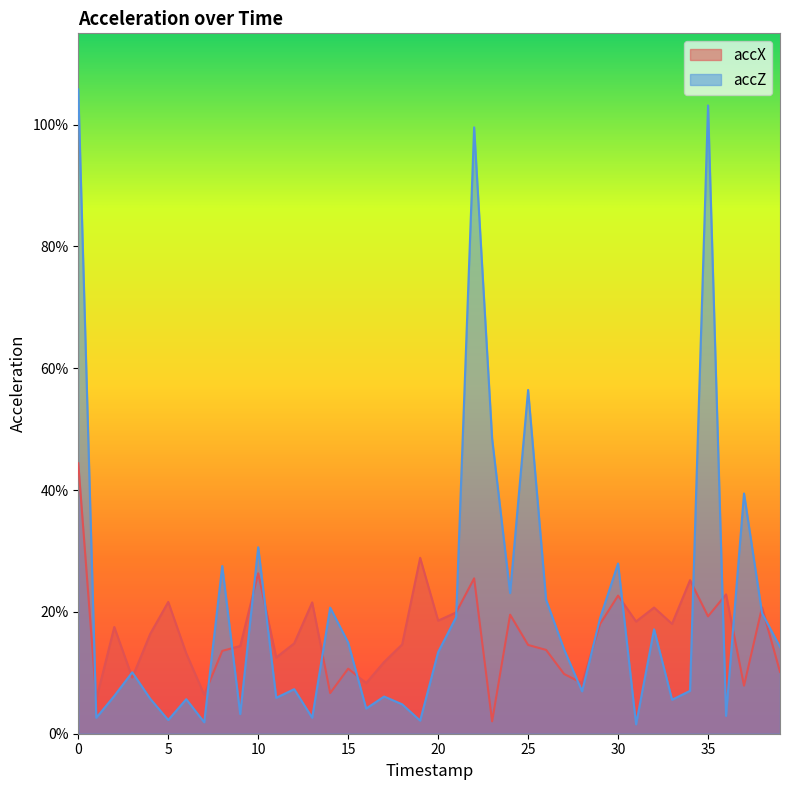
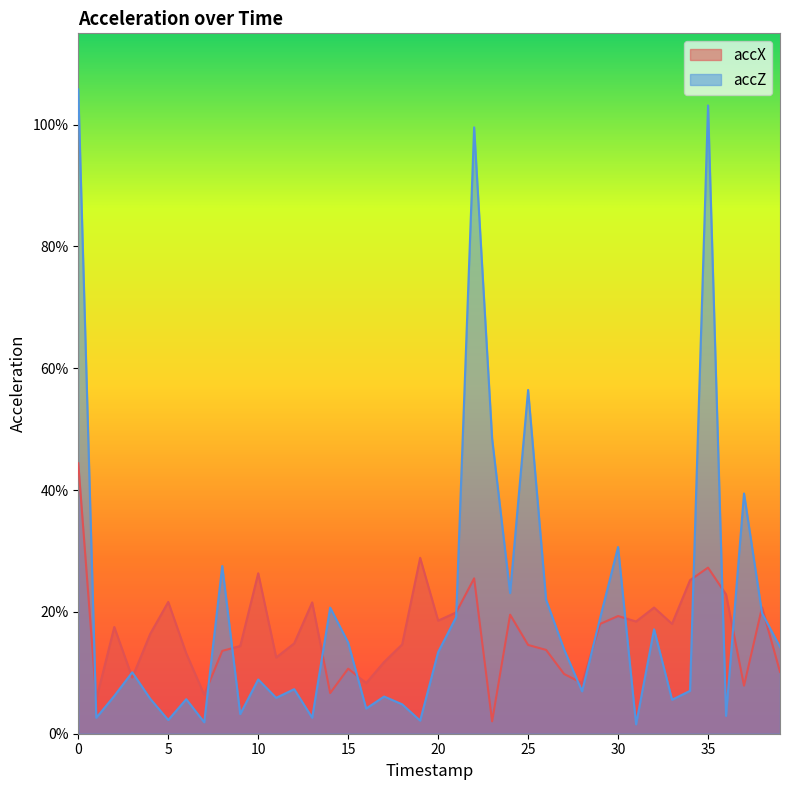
  {
    "accX": {
      "0": "44%",
      "5": "22%",
      "10": "26%",
      "15": "11%",
      "20": "19%",
      "25": "15%",
-     "30": "23%",
-     "35": "19%"
+     "30": "19%",
+     "35": "27%"
    },
    "accZ": {
      "0": "106%",
      "5": "2%",
-     "10": "31%",
+     "10": "9%",
      "15": "15%",
      "20": "13%",
      "25": "56%",
-     "30": "28%",
+     "30": "31%",
      "35": "103%"
    }
  }
